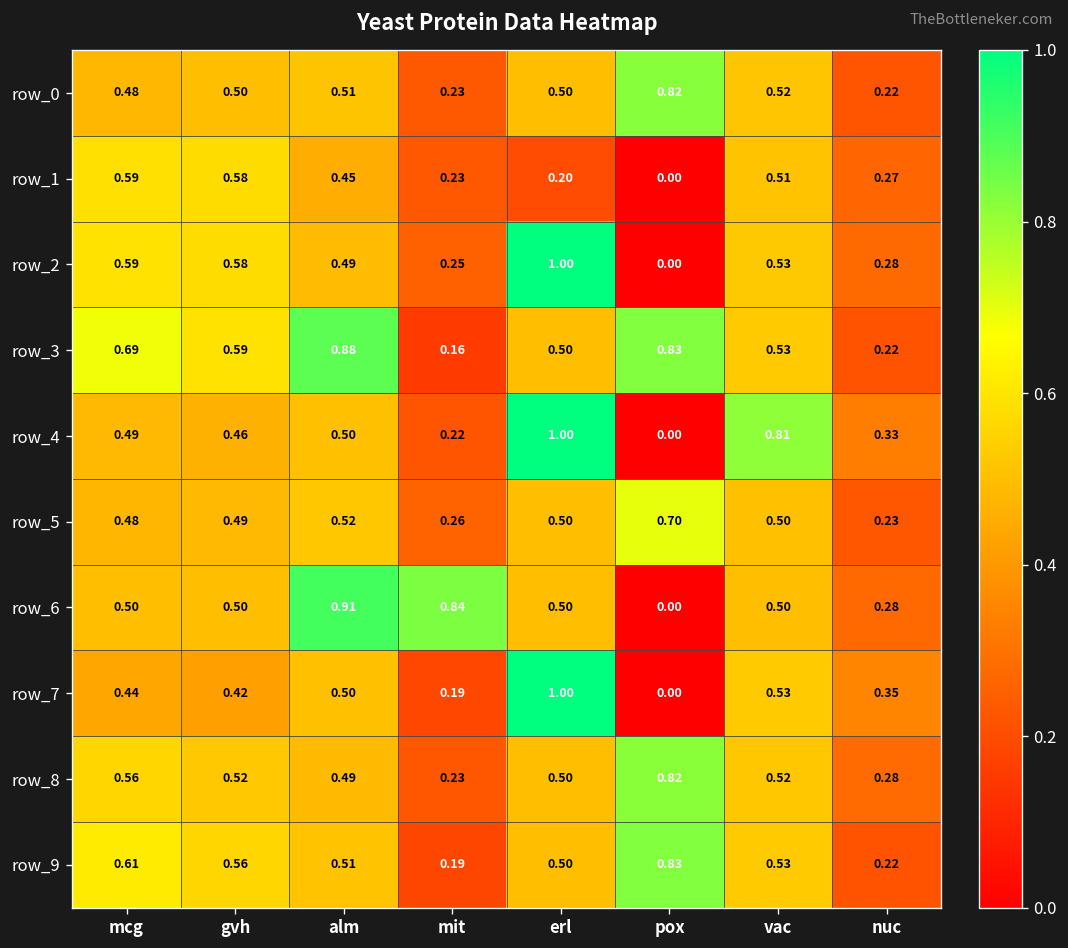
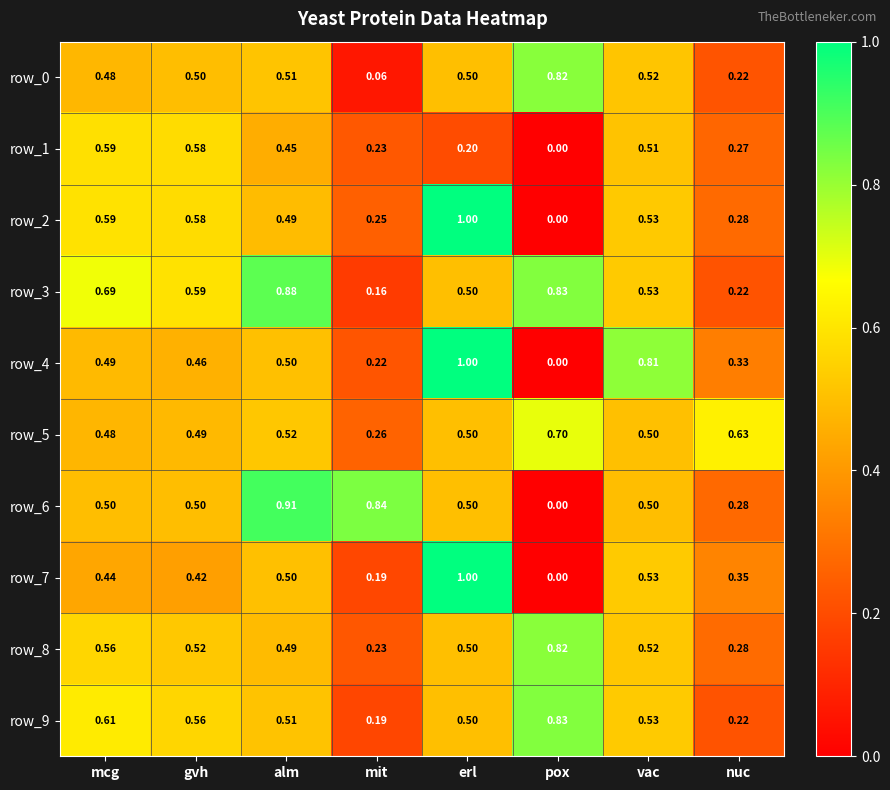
  {
    "row_0": {
      "mcg": 0.48,
      "gvh": 0.50,
      "alm": 0.51,
-     "mit": 0.23,
+     "mit": 0.06,
      "erl": 0.50,
      "pox": 0.82,
      "vac": 0.52,
      "nuc": 0.22
    },
    "row_1": {
      "mcg": 0.59,
      "gvh": 0.58,
      "alm": 0.45,
      "mit": 0.23,
      "erl": 0.20,
      "pox": 0.00,
      "vac": 0.51,
      "nuc": 0.27
    },
    "row_2": {
      "mcg": 0.59,
      "gvh": 0.58,
      "alm": 0.49,
      "mit": 0.25,
      "erl": 1.00,
      "pox": 0.00,
      "vac": 0.53,
      "nuc": 0.28
    },
    "row_3": {
      "mcg": 0.69,
      "gvh": 0.59,
      "alm": 0.88,
      "mit": 0.16,
      "erl": 0.50,
      "pox": 0.83,
      "vac": 0.53,
      "nuc": 0.22
    },
    "row_4": {
      "mcg": 0.49,
      "gvh": 0.46,
      "alm": 0.50,
      "mit": 0.22,
      "erl": 1.00,
      "pox": 0.00,
      "vac": 0.81,
      "nuc": 0.33
    },
    "row_5": {
      "mcg": 0.48,
      "gvh": 0.49,
      "alm": 0.52,
      "mit": 0.26,
      "erl": 0.50,
      "pox": 0.70,
      "vac": 0.50,
-     "nuc": 0.23
+     "nuc": 0.63
    },
    "row_6": {
      "mcg": 0.50,
      "gvh": 0.50,
      "alm": 0.91,
      "mit": 0.84,
      "erl": 0.50,
      "pox": 0.00,
      "vac": 0.50,
      "nuc": 0.28
    },
    "row_7": {
      "mcg": 0.44,
      "gvh": 0.42,
      "alm": 0.50,
      "mit": 0.19,
      "erl": 1.00,
      "pox": 0.00,
      "vac": 0.53,
      "nuc": 0.35
    },
    "row_8": {
      "mcg": 0.56,
      "gvh": 0.52,
      "alm": 0.49,
      "mit": 0.23,
      "erl": 0.50,
      "pox": 0.82,
      "vac": 0.52,
      "nuc": 0.28
    },
    "row_9": {
      "mcg": 0.61,
      "gvh": 0.56,
      "alm": 0.51,
      "mit": 0.19,
      "erl": 0.50,
      "pox": 0.83,
      "vac": 0.53,
      "nuc": 0.22
    }
  }
